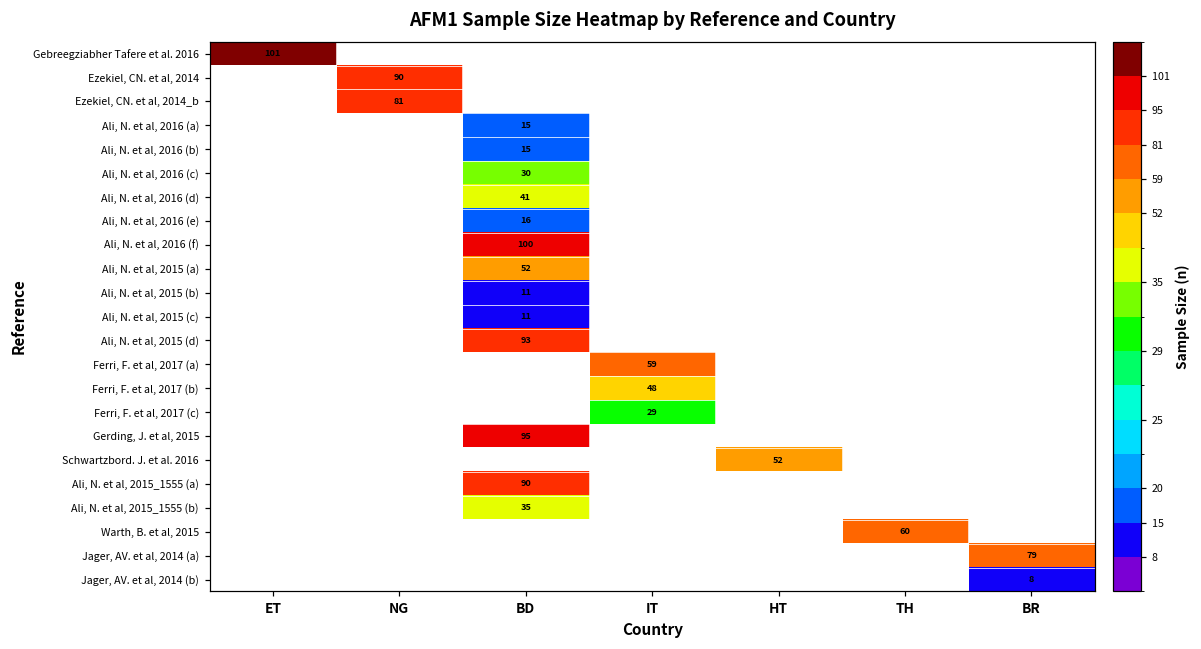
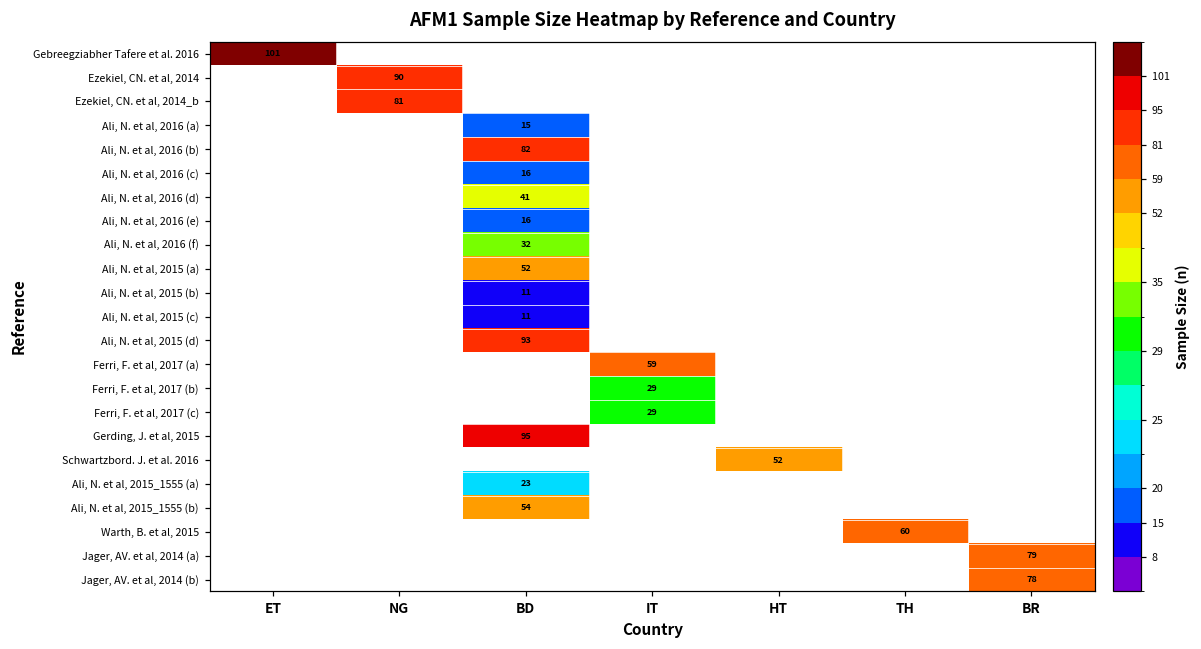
  {
    "Gebreegziabher Tafere et al. 2016": {
      "ET": 101
    },
    "Ezekiel, CN. et al, 2014": {
      "NG": 90
    },
    "Ezekiel, CN. et al, 2014_b": {
      "NG": 81
    },
    "Ali, N. et al, 2016 (a)": {
      "BD": 15
    },
    "Ali, N. et al, 2016 (b)": {
-     "BD": 15
+     "BD": 82
    },
    "Ali, N. et al, 2016 (c)": {
-     "BD": 30
+     "BD": 16
    },
    "Ali, N. et al, 2016 (d)": {
      "BD": 41
    },
    "Ali, N. et al, 2016 (e)": {
      "BD": 16
    },
    "Ali, N. et al, 2016 (f)": {
-     "BD": 100
+     "BD": 32
    },
    "Ali, N. et al, 2015 (a)": {
      "BD": 52
    },
    "Ali, N. et al, 2015 (b)": {
      "BD": 11
    },
    "Ali, N. et al, 2015 (c)": {
      "BD": 11
    },
    "Ali, N. et al, 2015 (d)": {
      "BD": 93
    },
    "Ferri, F. et al, 2017 (a)": {
      "IT": 59
    },
    "Ferri, F. et al, 2017 (b)": {
-     "IT": 48
+     "IT": 29
    },
    "Ferri, F. et al, 2017 (c)": {
      "IT": 29
    },
    "Gerding, J. et al, 2015": {
      "BD": 95
    },
    "Schwartzbord. J. et al. 2016": {
      "HT": 52
    },
    "Ali, N. et al, 2015_1555 (a)": {
-     "BD": 90
+     "BD": 23
    },
    "Ali, N. et al, 2015_1555 (b)": {
-     "BD": 35
+     "BD": 54
    },
    "Warth, B. et al, 2015": {
      "TH": 60
    },
    "Jager, AV. et al, 2014 (a)": {
      "BR": 79
    },
    "Jager, AV. et al, 2014 (b)": {
-     "BR": 8
+     "BR": 78
    }
  }
